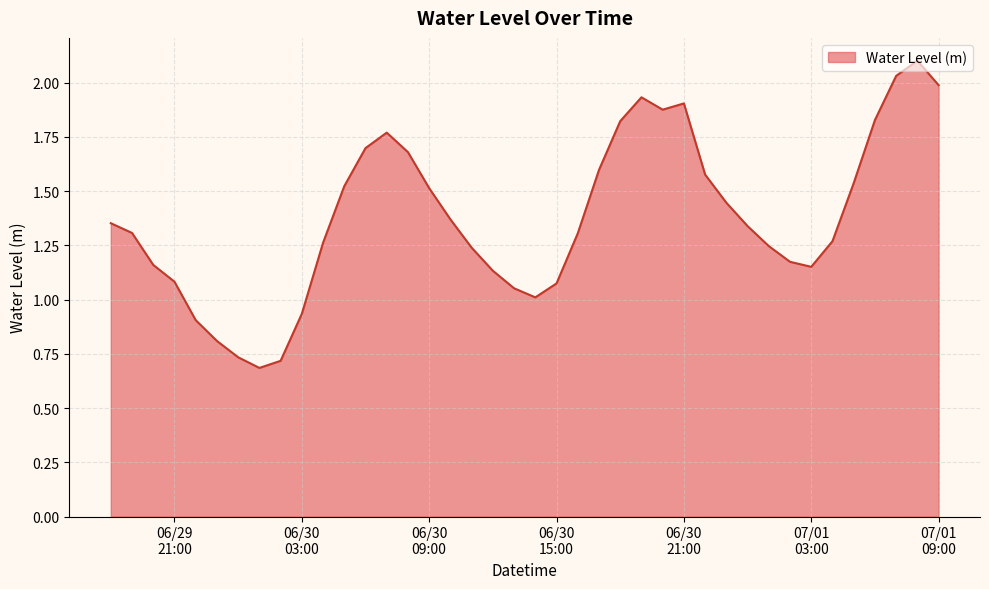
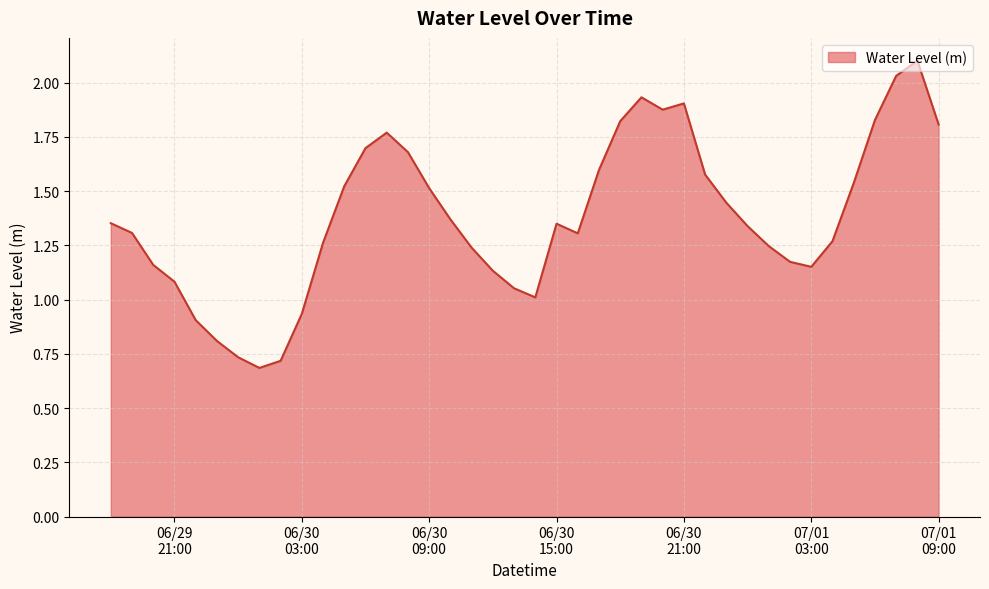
  {
    "06/29 21:00": 1.08,
    "06/30 03:00": 0.93,
    "06/30 09:00": 1.51,
-   "06/30 15:00": 1.07,
+   "06/30 15:00": 1.35,
    "06/30 21:00": 1.90,
    "07/01 03:00": 1.15,
-   "07/01 09:00": 1.99
+   "07/01 09:00": 1.81
  }
